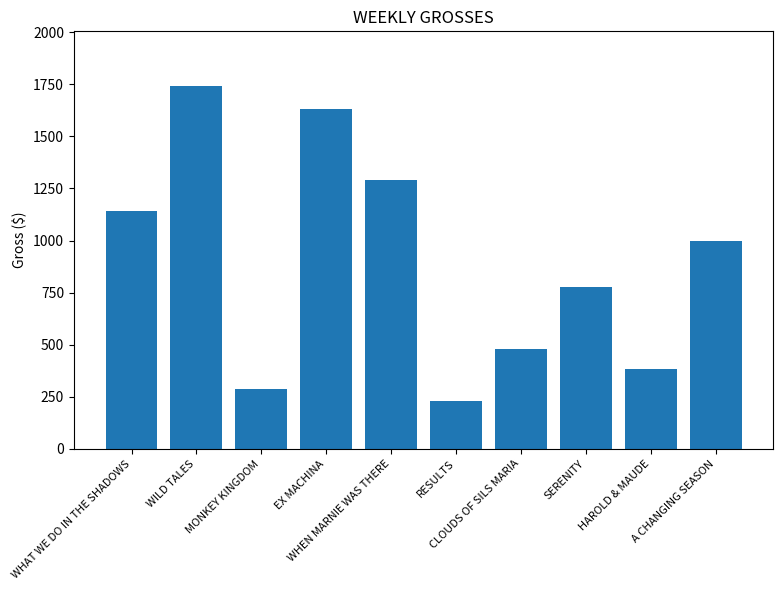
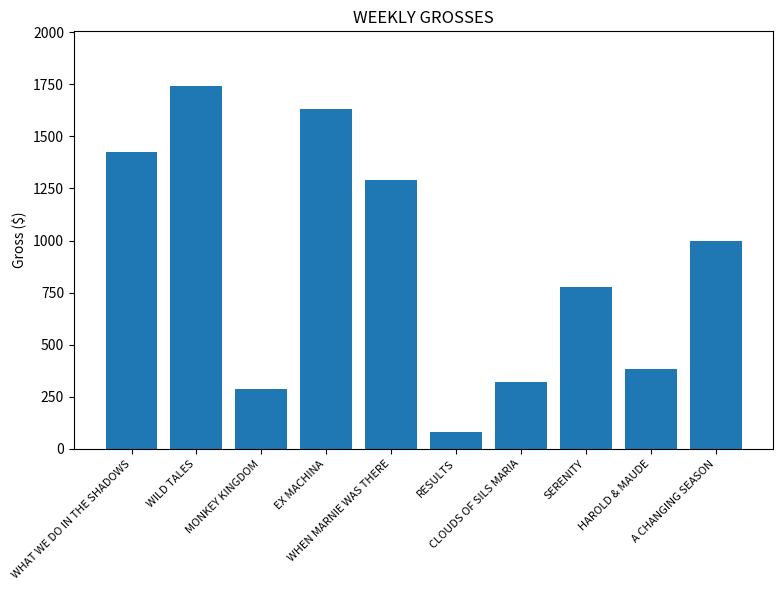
  {
-   "WHAT WE DO IN THE SHADOWS": 1140,
+   "WHAT WE DO IN THE SHADOWS": 1420,
    "WILD TALES": 1740,
    "MONKEY KINGDOM": 290,
    "EX MACHINA": 1630,
    "WHEN MARNIE WAS THERE": 1290,
-   "RESULTS": 230,
-   "CLOUDS OF SILS MARIA": 480,
+   "RESULTS": 80,
+   "CLOUDS OF SILS MARIA": 320,
    "SERENITY": 780,
    "HAROLD & MAUDE": 380,
    "A CHANGING SEASON": 1000
  }
